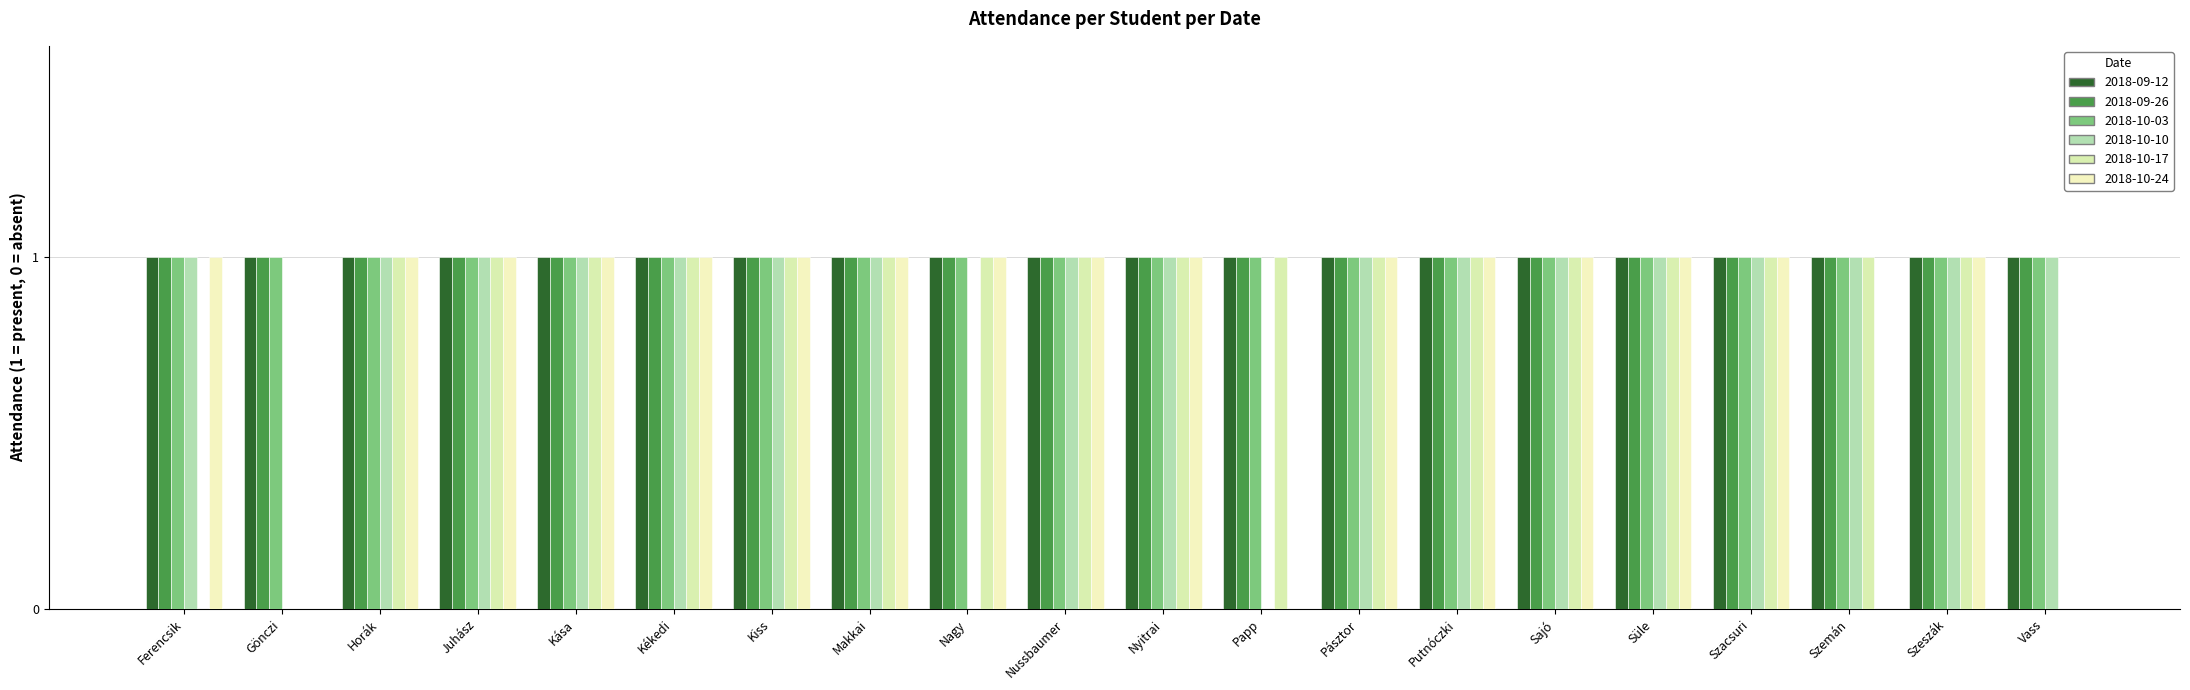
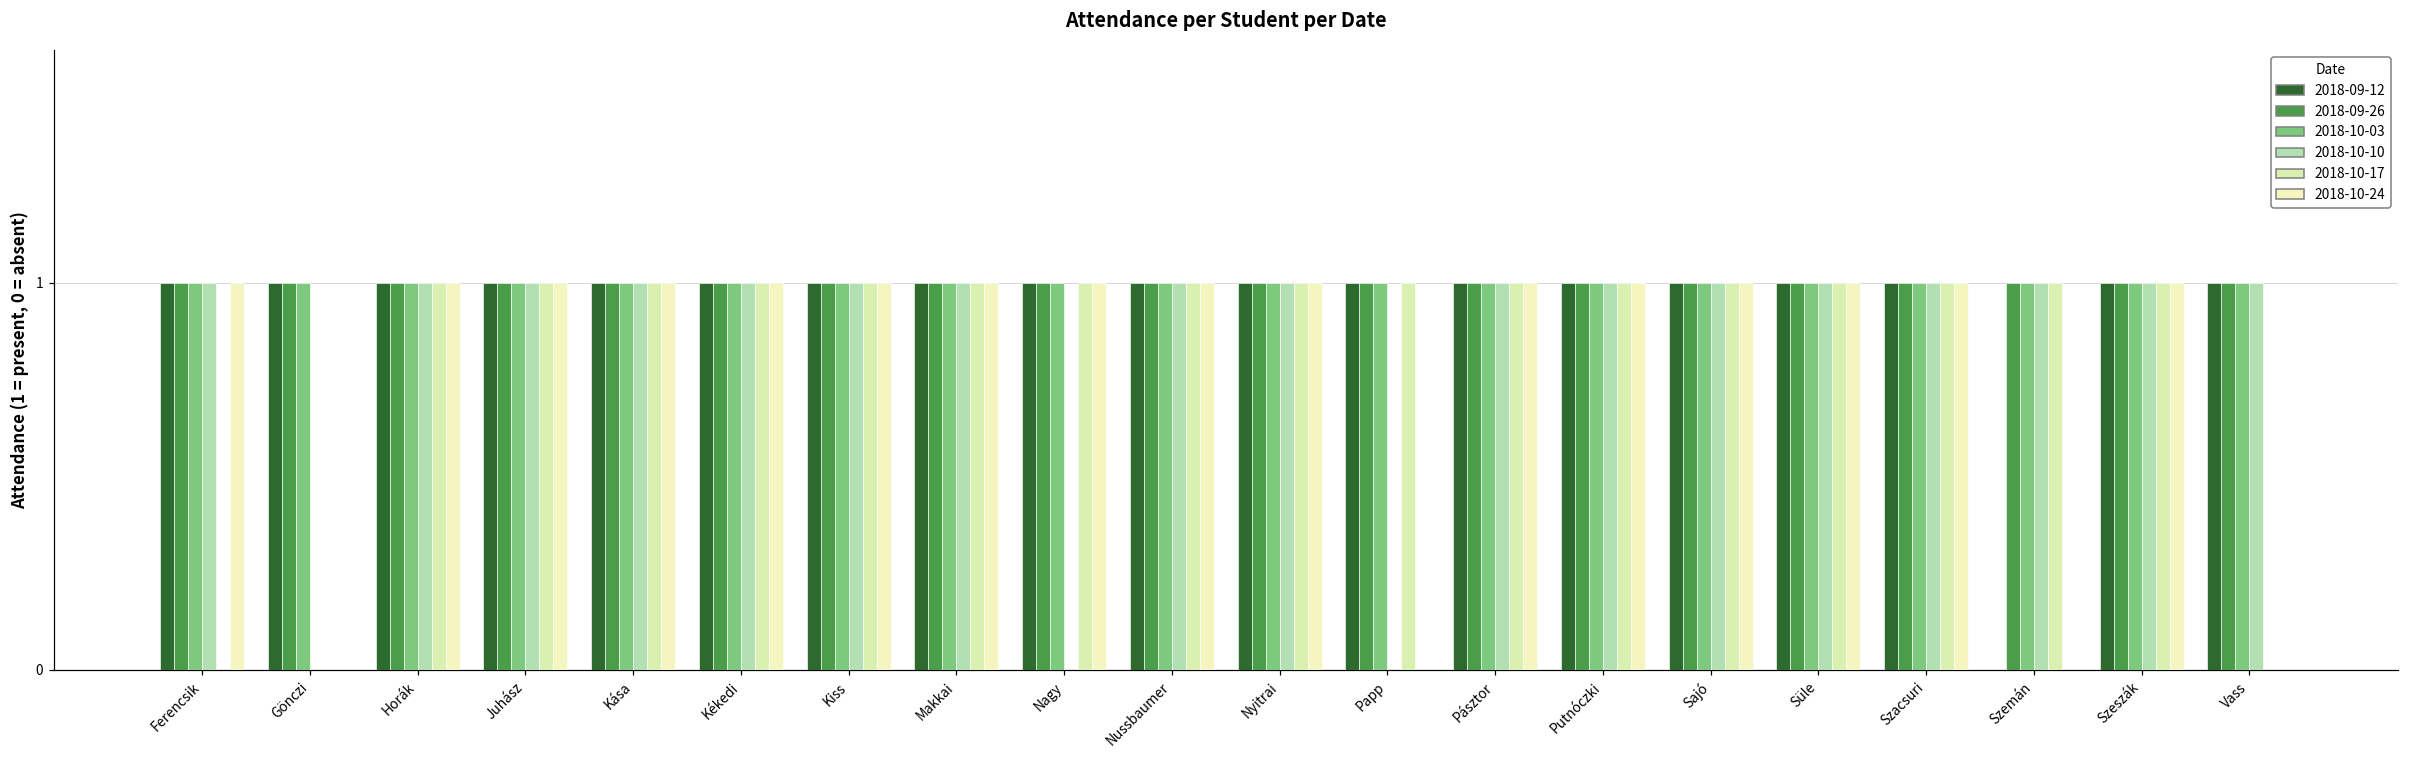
  {
    "2018-09-12": {
      "Ferencsik": 1,
      "Gönczi": 1,
      "Horák": 1,
      "Juhász": 1,
      "Kása": 1,
      "Kékedi": 1,
      "Kiss": 1,
      "Makkai": 1,
      "Nagy": 1,
      "Nussbaumer": 1,
      "Nyitrai": 1,
      "Papp": 1,
      "Pásztor": 1,
      "Putnóczki": 1,
      "Sajó": 1,
      "Süle": 1,
      "Szacsuri": 1,
-     "Szemán": 1,
+     "Szemán": 0,
      "Szeszák": 1,
      "Vass": 1
    },
    "2018-09-26": {
      "Ferencsik": 1,
      "Gönczi": 1,
      "Horák": 1,
      "Juhász": 1,
      "Kása": 1,
      "Kékedi": 1,
      "Kiss": 1,
      "Makkai": 1,
      "Nagy": 1,
      "Nussbaumer": 1,
      "Nyitrai": 1,
      "Papp": 1,
      "Pásztor": 1,
      "Putnóczki": 1,
      "Sajó": 1,
      "Süle": 1,
      "Szacsuri": 1,
      "Szemán": 1,
      "Szeszák": 1,
      "Vass": 1
    },
    "2018-10-03": {
      "Ferencsik": 1,
      "Gönczi": 1,
      "Horák": 1,
      "Juhász": 1,
      "Kása": 1,
      "Kékedi": 1,
      "Kiss": 1,
      "Makkai": 1,
      "Nagy": 1,
      "Nussbaumer": 1,
      "Nyitrai": 1,
      "Papp": 1,
      "Pásztor": 1,
      "Putnóczki": 1,
      "Sajó": 1,
      "Süle": 1,
      "Szacsuri": 1,
      "Szemán": 1,
      "Szeszák": 1,
      "Vass": 1
    }
  }
